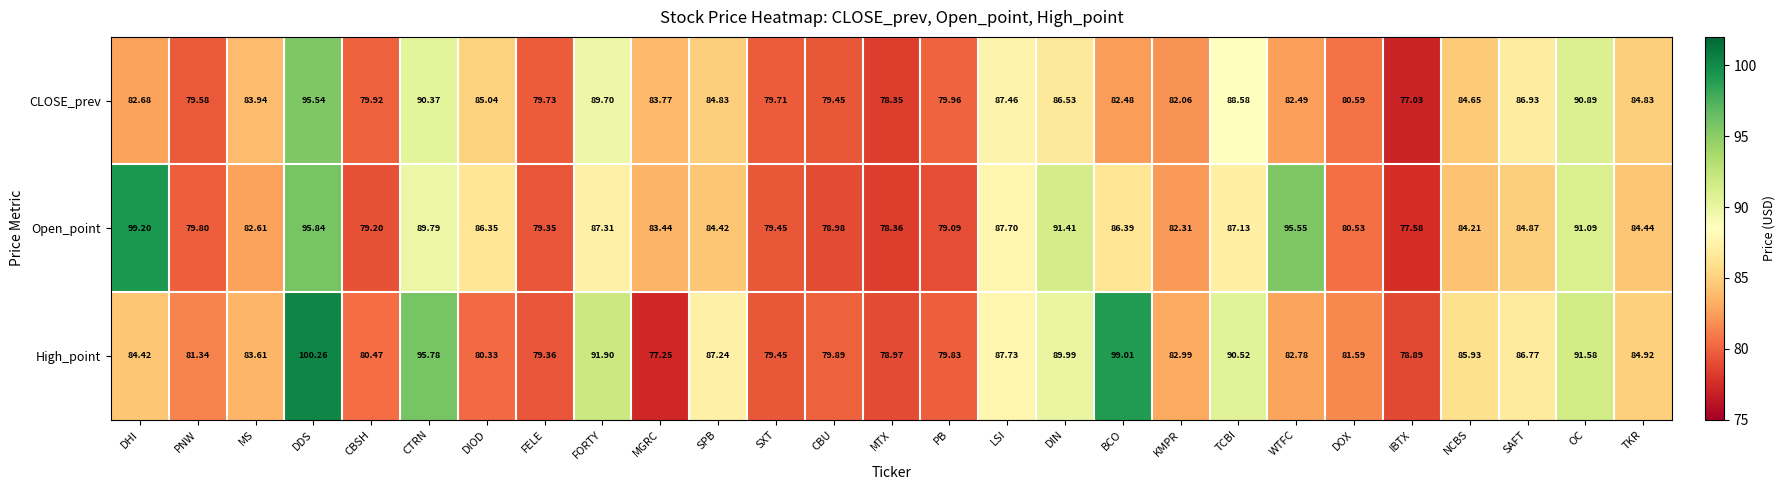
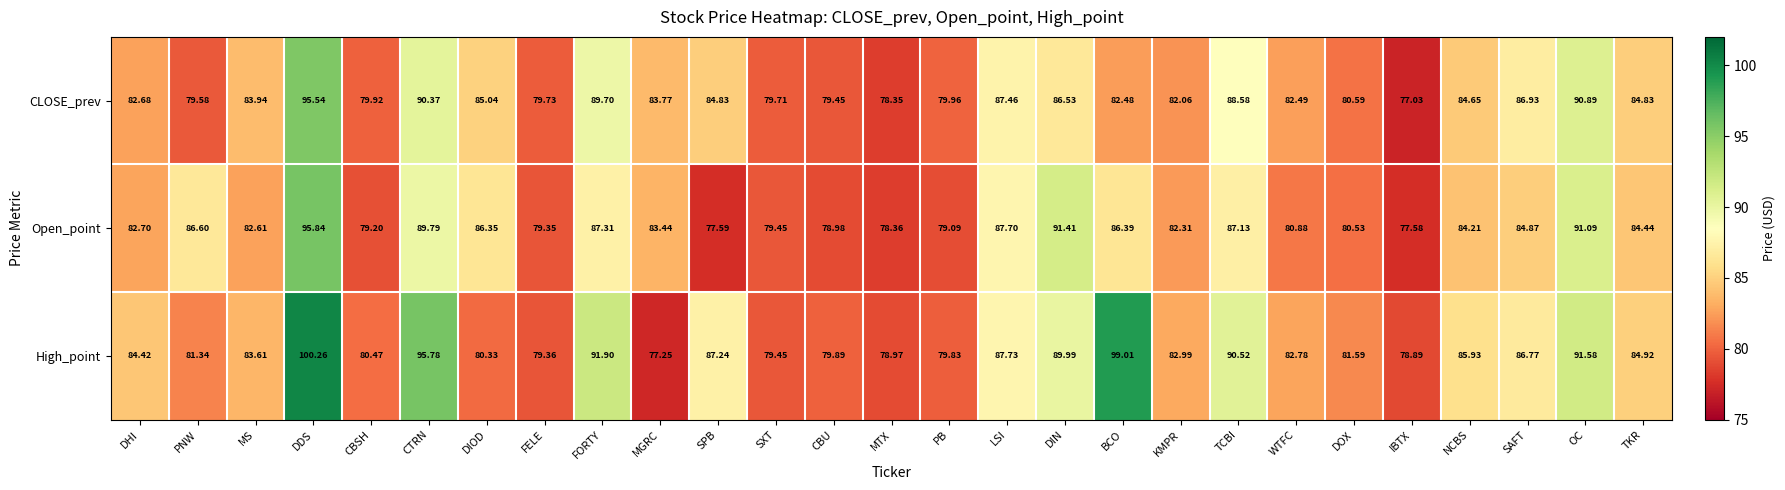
  {
    "CLOSE_prev": {
      "DHI": 82.68,
      "PNW": 79.58,
      "MS": 83.94,
      "DDS": 95.54,
      "CBSH": 79.92,
      "CTRN": 90.37,
      "DIOD": 85.04,
      "FELE": 79.73,
      "FORTY": 89.70,
      "MGRC": 83.77,
      "SPB": 84.83,
      "SXT": 79.71,
      "CBU": 79.45,
      "MTX": 78.35,
      "PB": 79.96,
      "LSI": 87.46,
      "DIN": 86.53,
      "BCO": 82.48,
      "KMPR": 82.06,
      "TCBI": 88.58,
      "WTFC": 82.49,
      "DOX": 80.59,
      "IBTX": 77.03,
      "NCBS": 84.65,
      "SAFT": 86.93,
      "OC": 90.89,
      "TKR": 84.83
    },
    "Open_point": {
-     "DHI": 99.20,
-     "PNW": 79.80,
+     "DHI": 82.70,
+     "PNW": 86.60,
      "MS": 82.61,
      "DDS": 95.84,
      "CBSH": 79.20,
      "CTRN": 89.79,
      "DIOD": 86.35,
      "FELE": 79.35,
      "FORTY": 87.31,
      "MGRC": 83.44,
-     "SPB": 84.42,
+     "SPB": 77.59,
      "SXT": 79.45,
      "CBU": 78.98,
      "MTX": 78.36,
      "PB": 79.09,
      "LSI": 87.70,
      "DIN": 91.41,
      "BCO": 86.39,
      "KMPR": 82.31,
      "TCBI": 87.13,
-     "WTFC": 95.55,
+     "WTFC": 80.88,
      "DOX": 80.53,
      "IBTX": 77.58,
      "NCBS": 84.21,
      "SAFT": 84.87,
      "OC": 91.09,
      "TKR": 84.44
    },
    "High_point": {
      "DHI": 84.42,
      "PNW": 81.34,
      "MS": 83.61,
      "DDS": 100.26,
      "CBSH": 80.47,
      "CTRN": 95.78,
      "DIOD": 80.33,
      "FELE": 79.36,
      "FORTY": 91.90,
      "MGRC": 77.25,
      "SPB": 87.24,
      "SXT": 79.45,
      "CBU": 79.89,
      "MTX": 78.97,
      "PB": 79.83,
      "LSI": 87.73,
      "DIN": 89.99,
      "BCO": 99.01,
      "KMPR": 82.99,
      "TCBI": 90.52,
      "WTFC": 82.78,
      "DOX": 81.59,
      "IBTX": 78.89,
      "NCBS": 85.93,
      "SAFT": 86.77,
      "OC": 91.58,
      "TKR": 84.92
    }
  }
